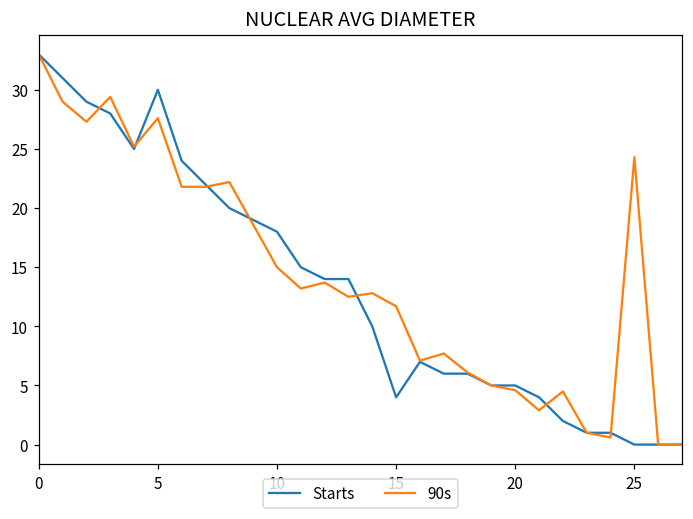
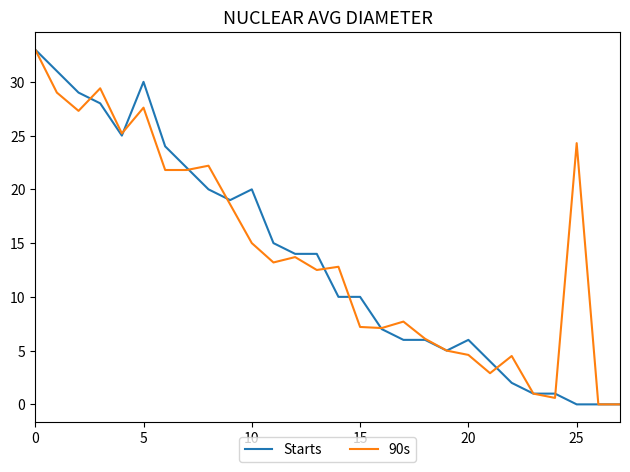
  {
    "Starts": {
      "5": 30,
-     "10": 18,
-     "15": 4,
-     "20": 5,
+     "10": 20,
+     "15": 10,
+     "20": 6,
      "25": 0
    },
    "90s": {
      "5": 27.6,
      "10": 15.0,
-     "15": 11.7,
+     "15": 7.2,
      "20": 4.6,
      "25": 24.3
    }
  }
